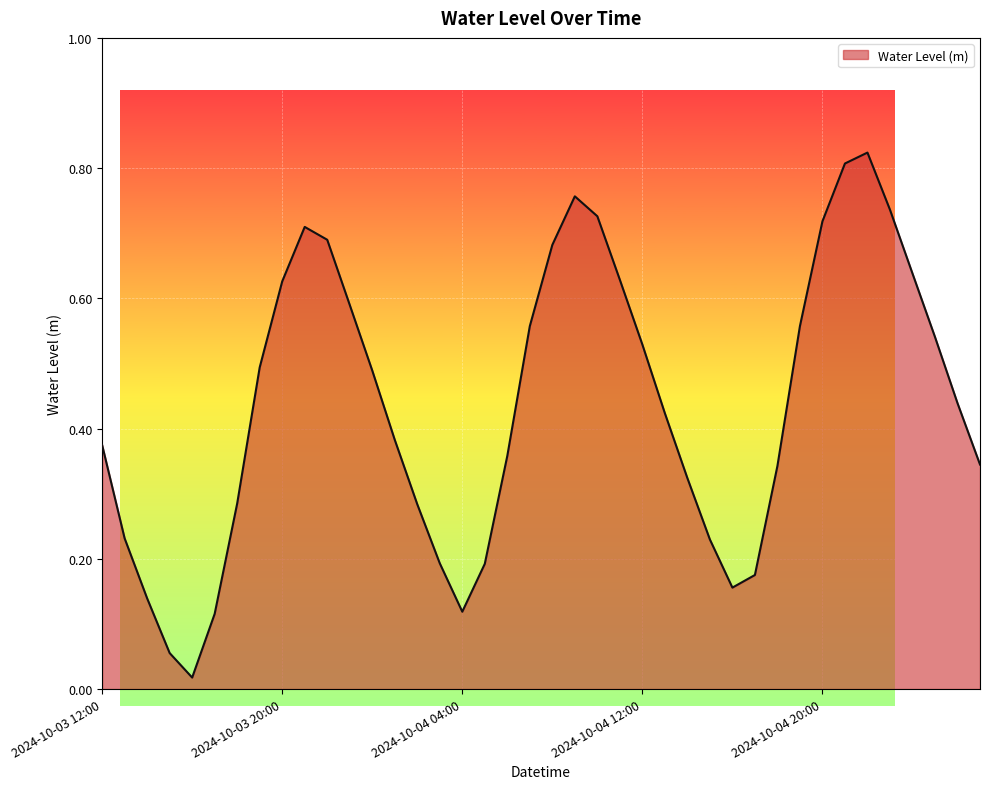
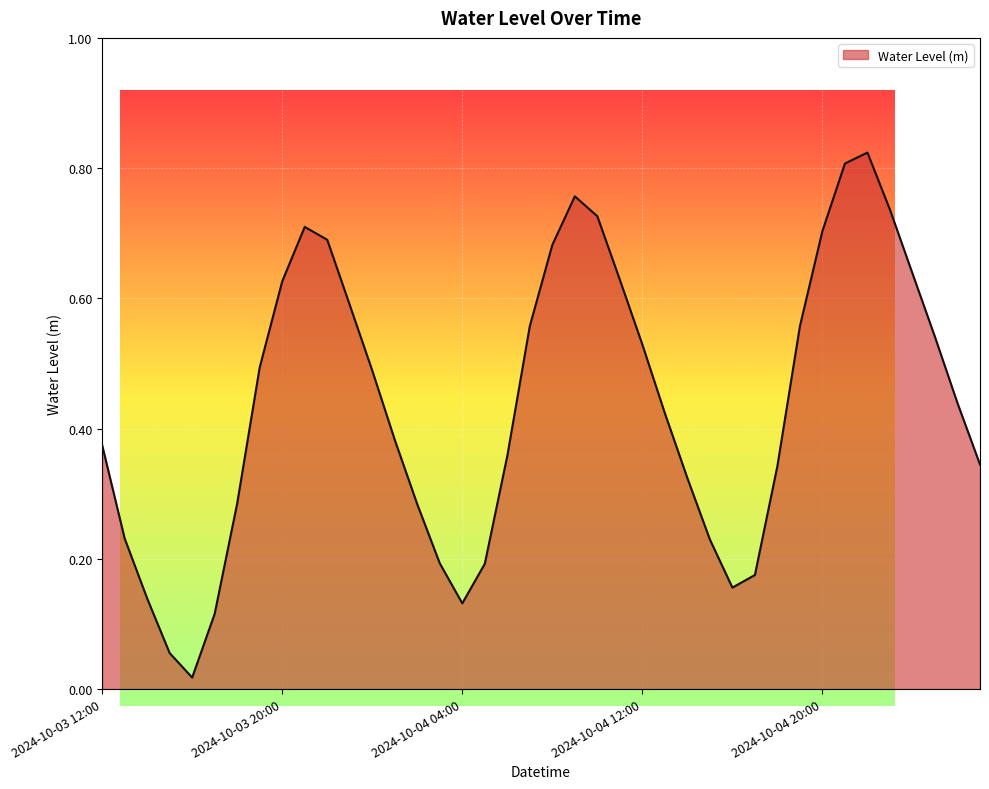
  {
    "2024-10-03 12:00": 0.37,
    "2024-10-03 20:00": 0.63,
-   "2024-10-04 04:00": 0.12,
+   "2024-10-04 04:00": 0.13,
    "2024-10-04 12:00": 0.53,
-   "2024-10-04 20:00": 0.72
+   "2024-10-04 20:00": 0.70
  }
